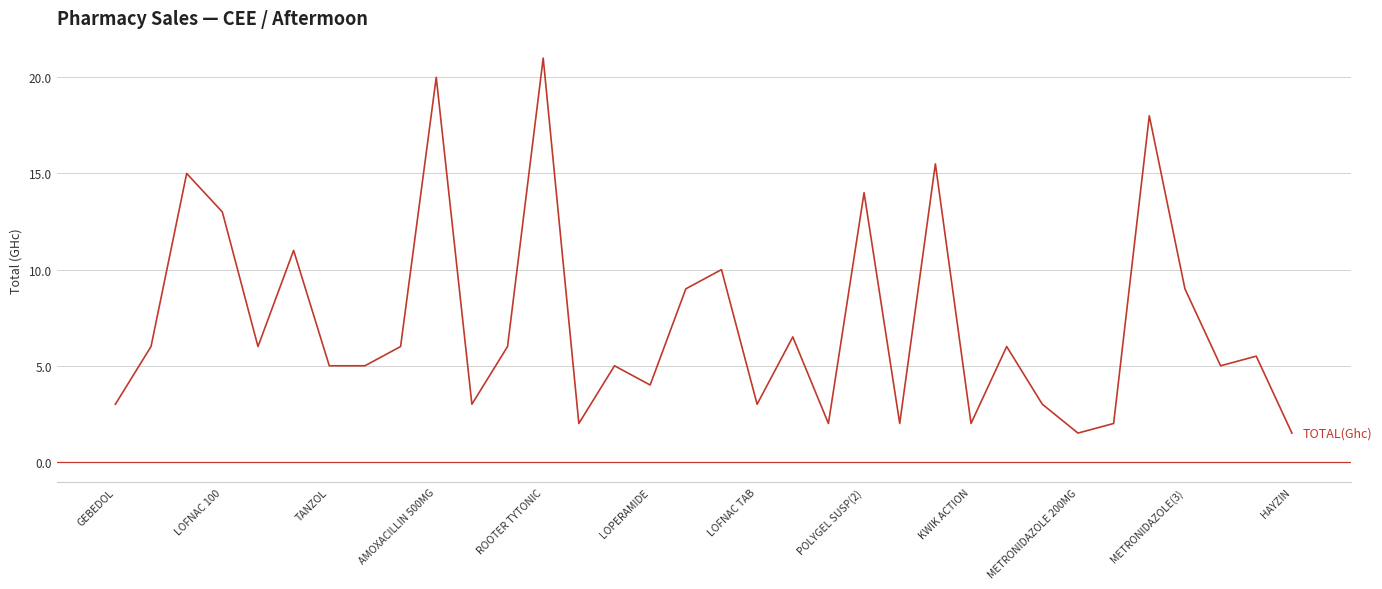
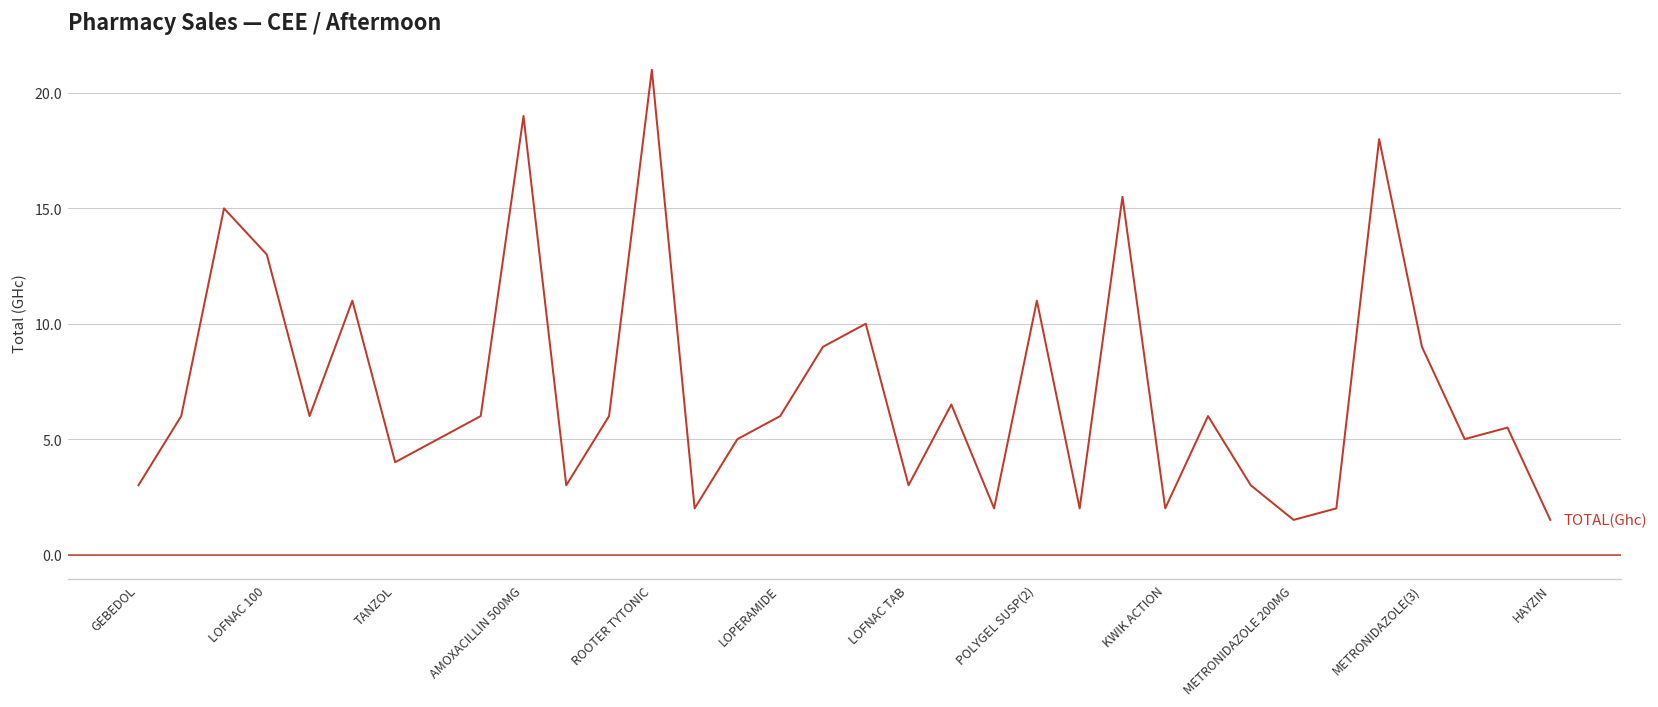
  {
    "GEBEDOL": 3,
    "LOFNAC 100": 13,
-   "TANZOL": 5,
-   "AMOXACILLIN 500MG": 20,
+   "TANZOL": 4,
+   "AMOXACILLIN 500MG": 19,
    "ROOTER TYTONIC": 21,
-   "LOPERAMIDE": 4,
+   "LOPERAMIDE": 6,
    "LOFNAC TAB": 3,
-   "POLYGEL SUSP(2)": 14,
+   "POLYGEL SUSP(2)": 11,
    "KWIK ACTION": 2,
    "METRONIDAZOLE 200MG": 1.5,
    "METRONIDAZOLE(3)": 9,
    "HAYZIN": 1.5
  }
